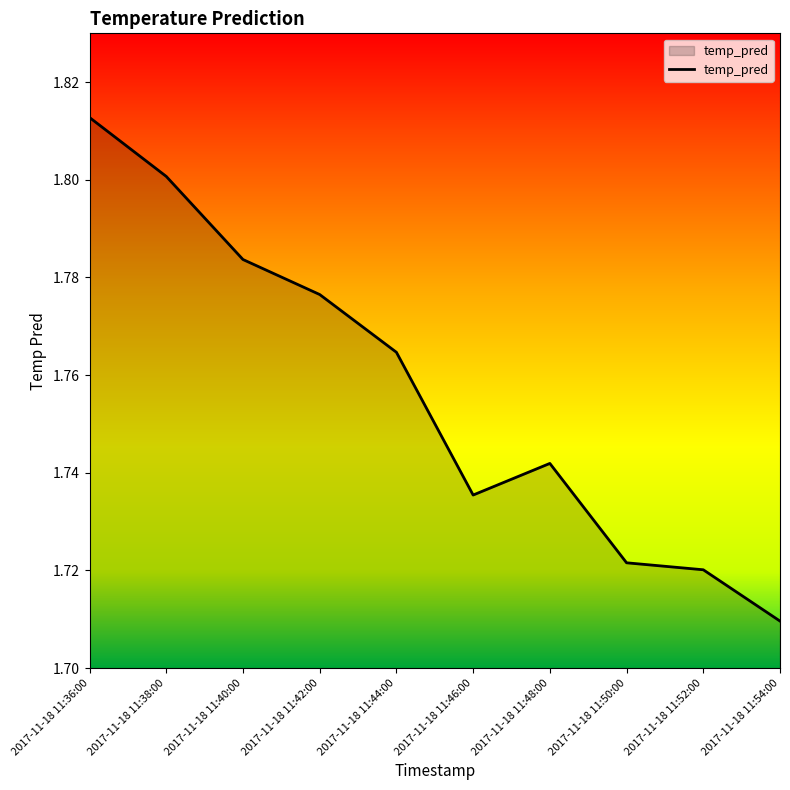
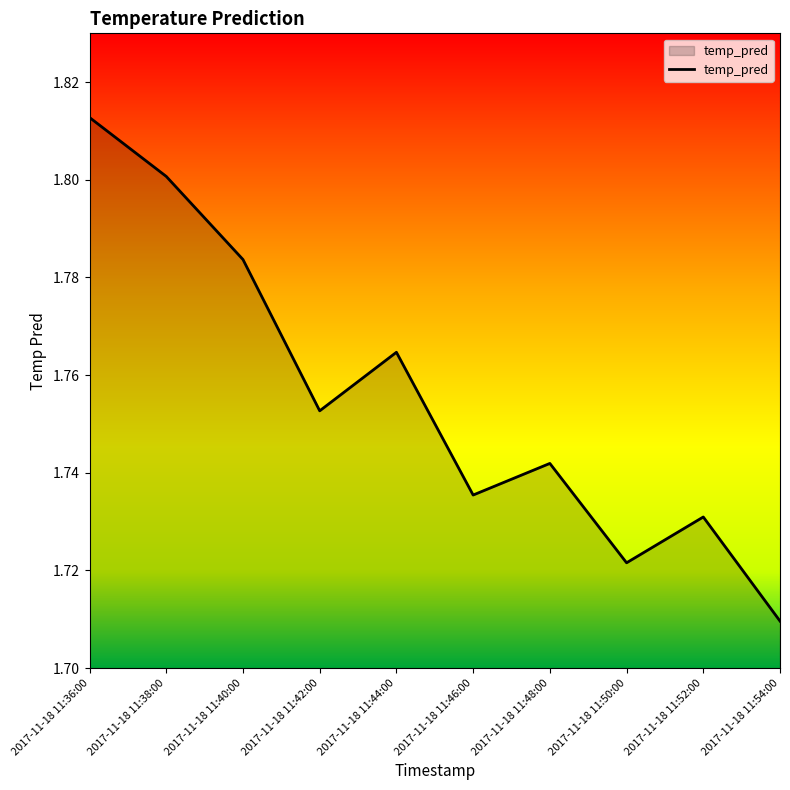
  {
    "2017-11-18 11:36:00": 1.813,
    "2017-11-18 11:38:00": 1.801,
    "2017-11-18 11:40:00": 1.784,
-   "2017-11-18 11:42:00": 1.777,
+   "2017-11-18 11:42:00": 1.753,
    "2017-11-18 11:44:00": 1.765,
    "2017-11-18 11:46:00": 1.735,
    "2017-11-18 11:48:00": 1.742,
    "2017-11-18 11:50:00": 1.722,
-   "2017-11-18 11:52:00": 1.720,
+   "2017-11-18 11:52:00": 1.731,
    "2017-11-18 11:54:00": 1.710
  }
